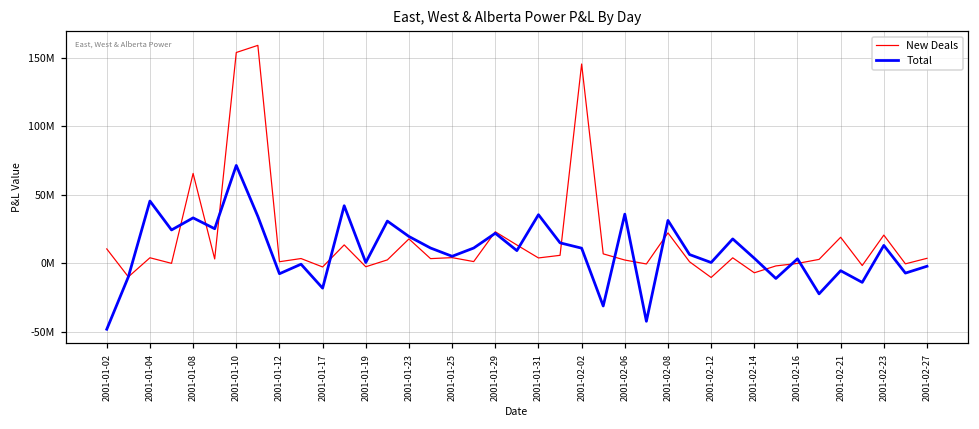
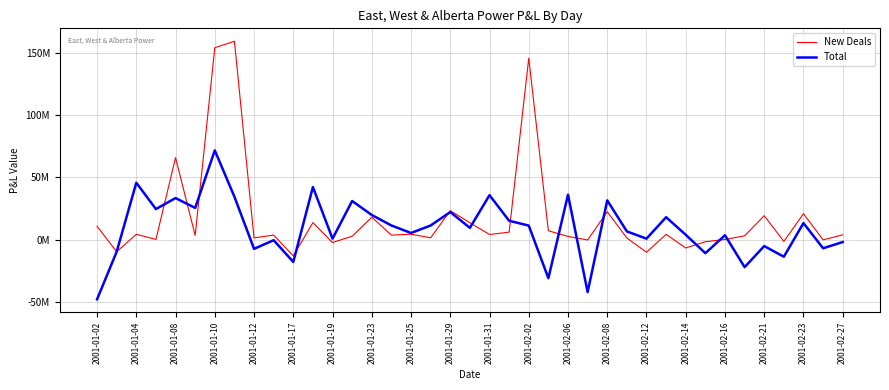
  {
    "New Deals": {
      "2001-01-02": 11000000,
      "2001-01-04": 4000000,
      "2001-01-08": 66000000,
      "2001-01-10": 154000000,
      "2001-01-12": 1000000,
-     "2001-01-17": -3000000,
+     "2001-01-17": -13000000,
      "2001-01-19": -2000000,
      "2001-01-31": 4000000,
      "2001-02-02": 146000000,
      "2001-02-06": 3000000,
      "2001-02-08": 22000000,
      "2001-02-12": -10000000,
      "2001-02-14": -7000000,
      "2001-02-16": 0,
      "2001-02-21": 19000000,
      "2001-02-23": 21000000,
      "2001-02-27": 4000000
    },
    "Total": {
      "2001-01-02": -48000000,
      "2001-01-04": 46000000,
      "2001-01-08": 33000000,
      "2001-01-10": 72000000,
      "2001-01-12": -7000000,
      "2001-01-17": -18000000,
      "2001-01-19": 1000000,
      "2001-01-31": 36000000,
      "2001-02-02": 11000000,
      "2001-02-06": 36000000,
      "2001-02-08": 31000000,
      "2001-02-12": 1000000,
      "2001-02-14": 4000000,
      "2001-02-16": 3000000,
      "2001-02-21": -5000000,
      "2001-02-23": 13000000,
      "2001-02-27": -2000000
    }
  }
